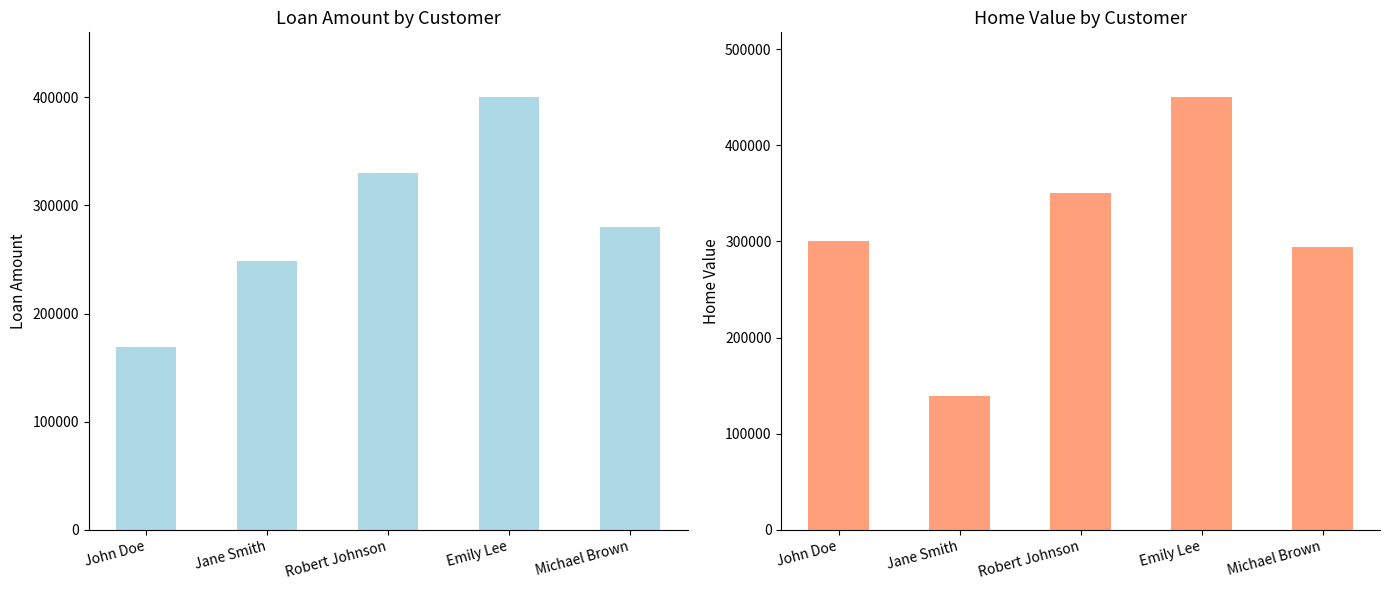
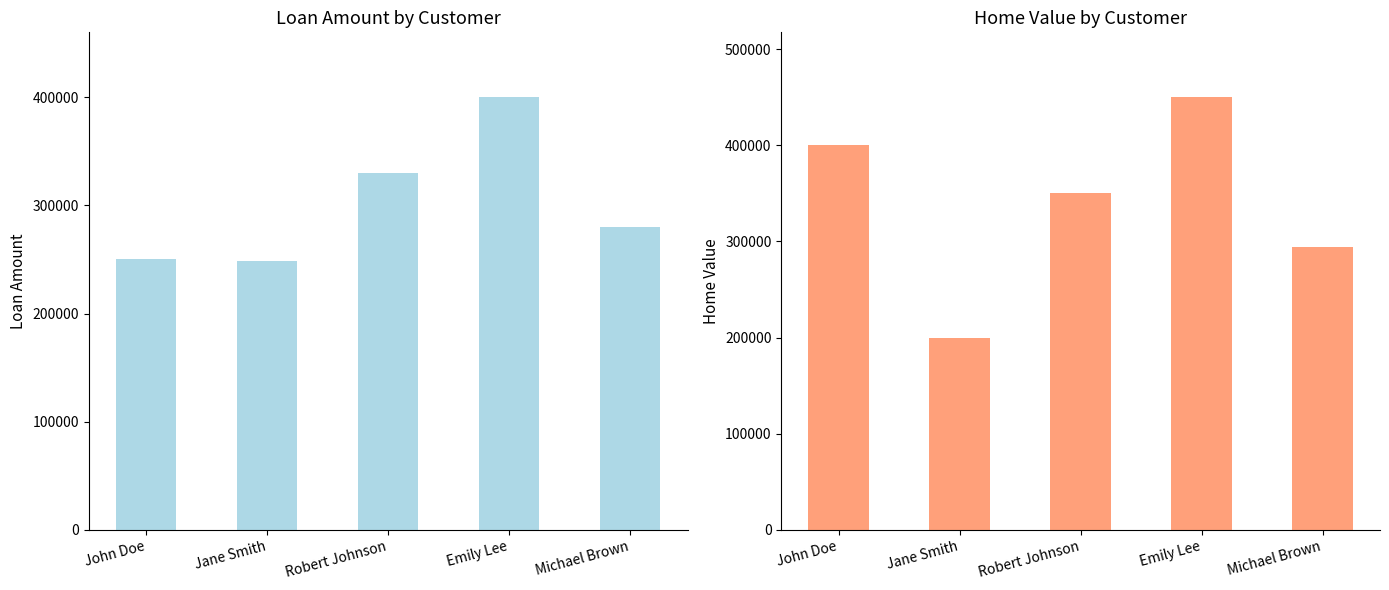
  {
    "Loan Amount by Customer": {
-     "John Doe": 169000,
+     "John Doe": 250000,
      "Jane Smith": 249000,
      "Robert Johnson": 330000,
      "Emily Lee": 400000,
      "Michael Brown": 280000
    },
    "Home Value by Customer": {
-     "John Doe": 300000,
-     "Jane Smith": 140000,
+     "John Doe": 400000,
+     "Jane Smith": 200000,
      "Robert Johnson": 350000,
      "Emily Lee": 450000,
      "Michael Brown": 290000
    }
  }
